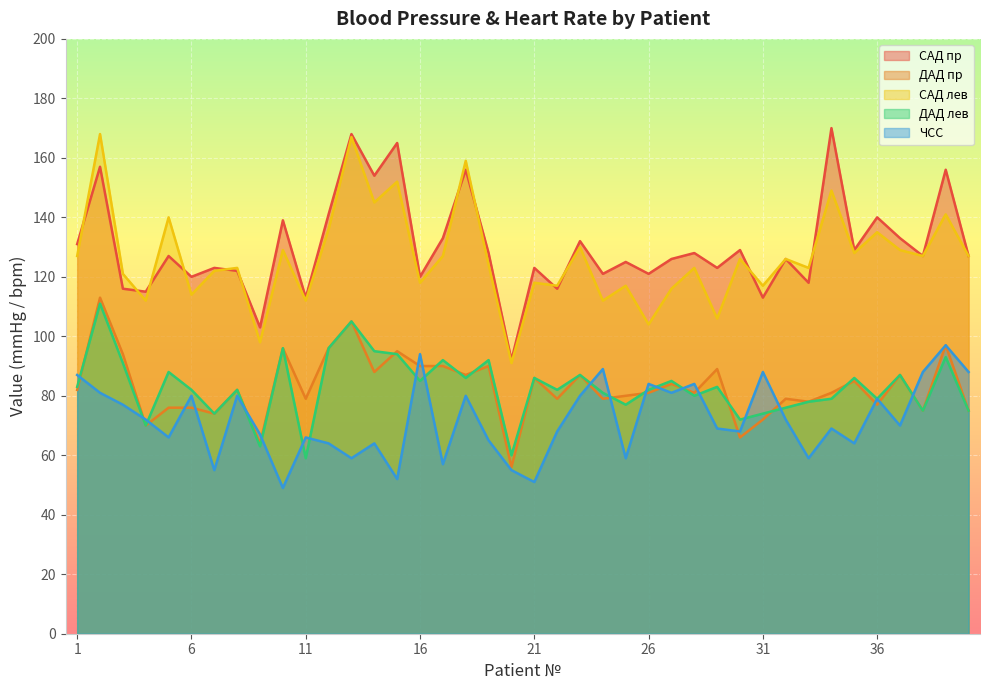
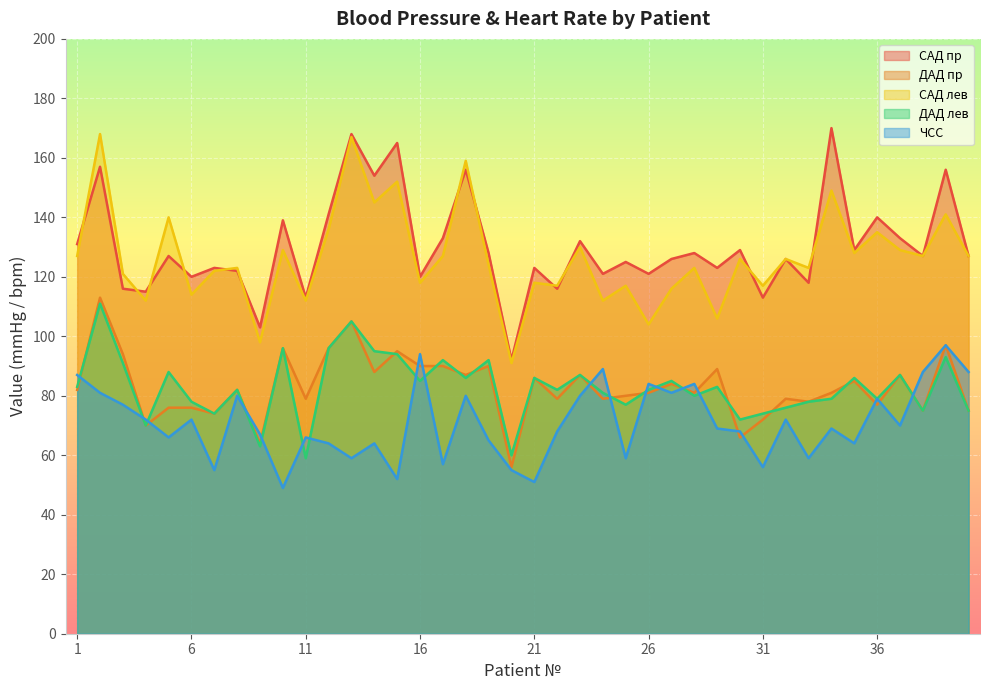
  {
    "ДАД лев": {
      "1": 83,
-     "6": 82,
+     "6": 78,
      "11": 59,
      "16": 85,
      "26": 82,
      "31": 74
    },
    "ЧСС": {
      "1": 87,
-     "6": 80,
+     "6": 72,
      "11": 66,
      "16": 94,
      "21": 51,
      "26": 84,
-     "31": 88
+     "31": 56
    }
  }
